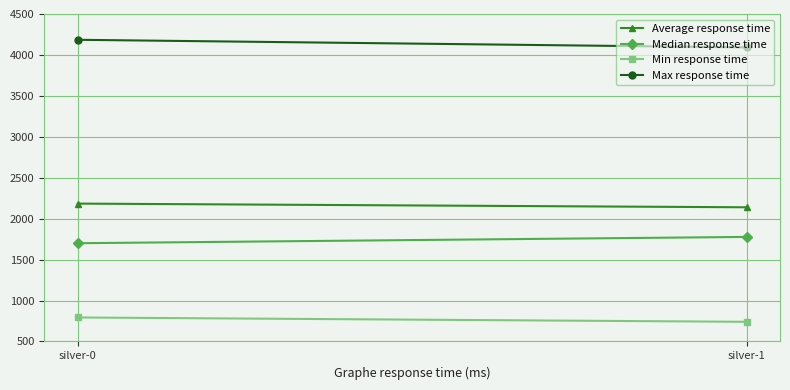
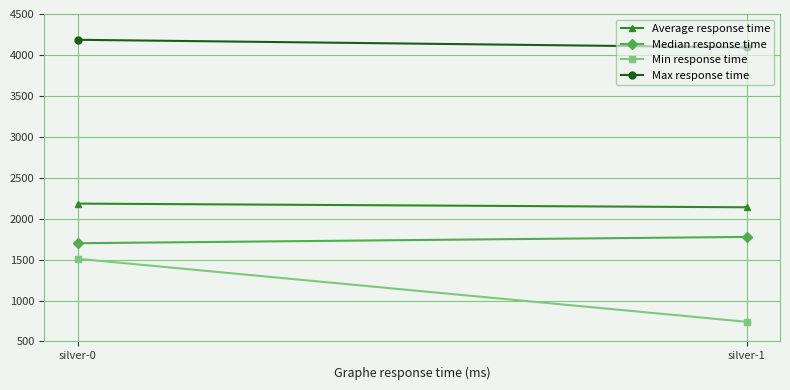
  {
    "Median response time": {
      "silver-0": 1700,
      "silver-1": 1800
    },
    "Min response time": {
-     "silver-0": 800,
+     "silver-0": 1500,
      "silver-1": 700
    }
  }
